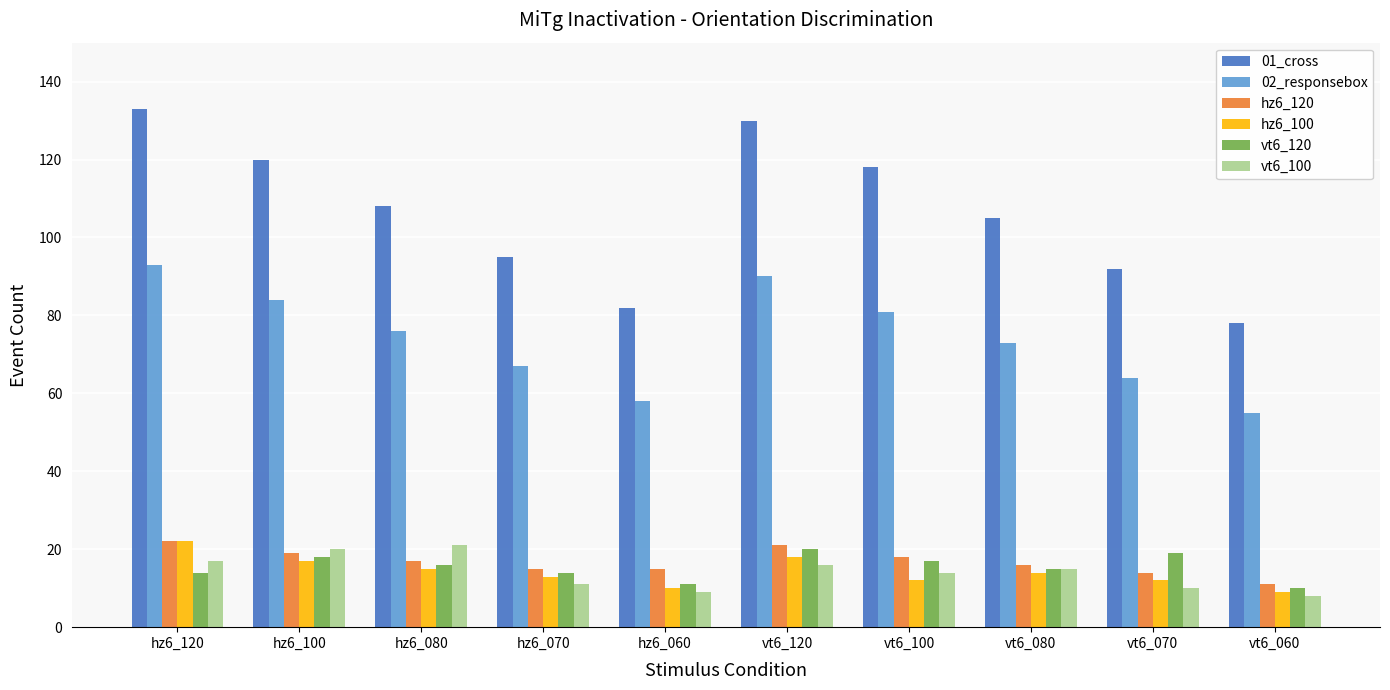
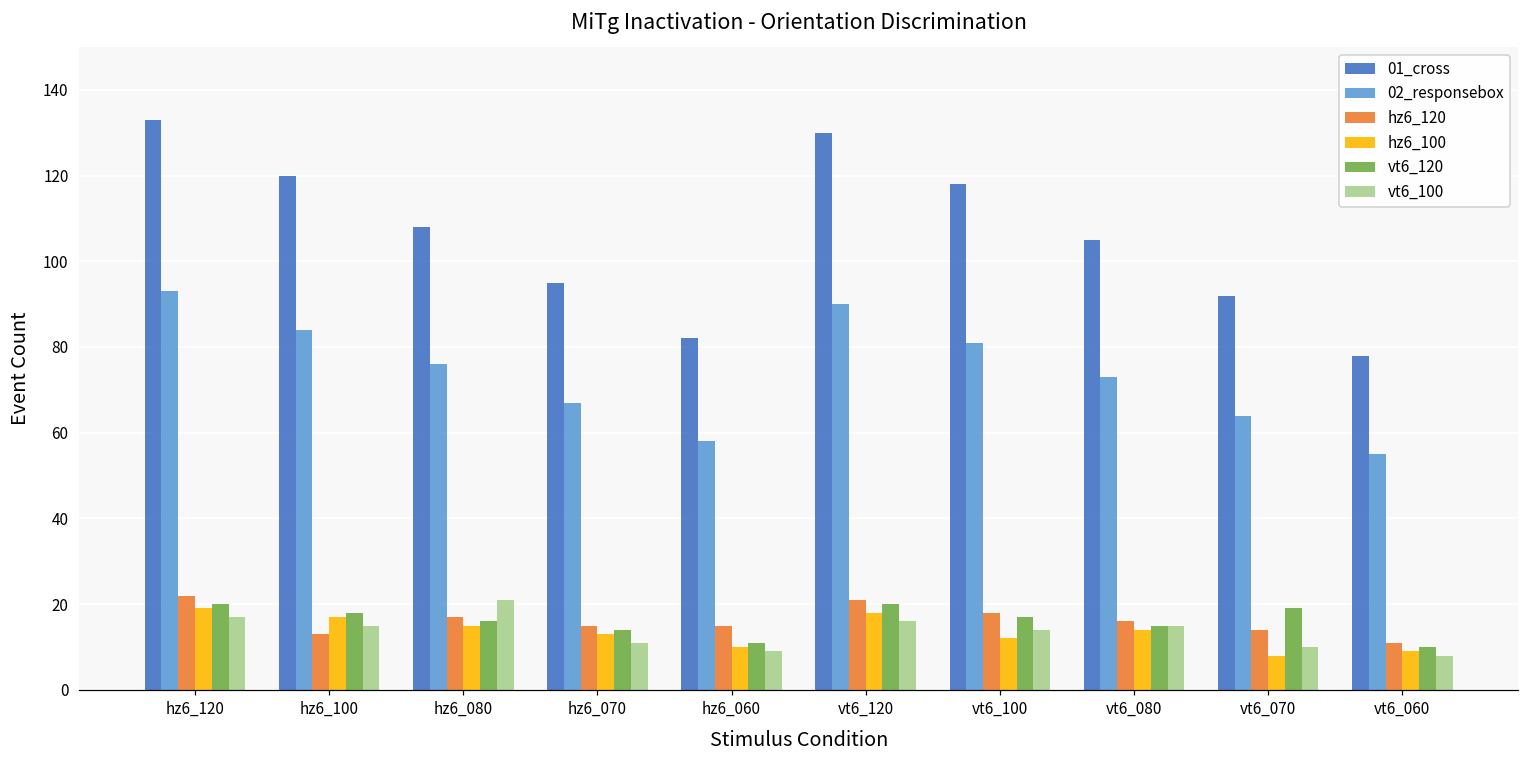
  {
    "hz6_120": {
      "hz6_120": 22,
-     "hz6_100": 19,
+     "hz6_100": 13,
      "hz6_080": 17,
      "hz6_070": 15,
      "hz6_060": 15,
      "vt6_120": 21,
      "vt6_100": 18,
      "vt6_080": 16,
      "vt6_070": 14,
      "vt6_060": 11
    },
    "hz6_100": {
-     "hz6_120": 22,
+     "hz6_120": 19,
      "hz6_100": 17,
      "hz6_080": 15,
      "hz6_070": 13,
      "hz6_060": 10,
      "vt6_120": 18,
      "vt6_100": 12,
      "vt6_080": 14,
-     "vt6_070": 12,
+     "vt6_070": 8,
      "vt6_060": 9
    },
    "vt6_120": {
-     "hz6_120": 14,
+     "hz6_120": 20,
      "hz6_100": 18,
      "hz6_080": 16,
      "hz6_070": 14,
      "hz6_060": 11,
      "vt6_120": 20,
      "vt6_100": 17,
      "vt6_080": 15,
      "vt6_070": 19,
      "vt6_060": 10
    },
    "vt6_100": {
      "hz6_120": 17,
-     "hz6_100": 20,
+     "hz6_100": 15,
      "hz6_080": 21,
      "hz6_070": 11,
      "hz6_060": 9,
      "vt6_120": 16,
      "vt6_100": 14,
      "vt6_080": 15,
      "vt6_070": 10,
      "vt6_060": 8
    }
  }
